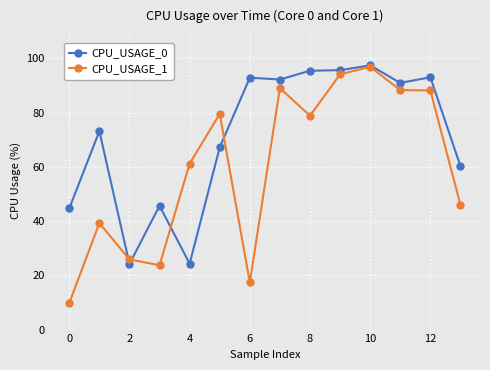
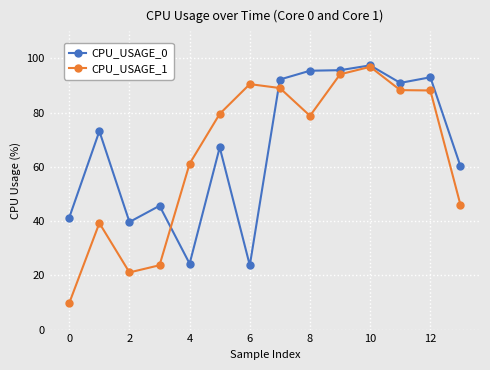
  {
    "CPU_USAGE_0": {
-     "0": 45,
-     "2": 24,
+     "0": 41,
+     "2": 40,
      "4": 24,
-     "6": 93,
+     "6": 24,
      "8": 95,
      "12": 93
    },
    "CPU_USAGE_1": {
      "0": 10,
-     "2": 26,
+     "2": 21,
      "4": 61,
-     "6": 17,
+     "6": 91,
      "8": 79,
      "12": 88
    }
  }
